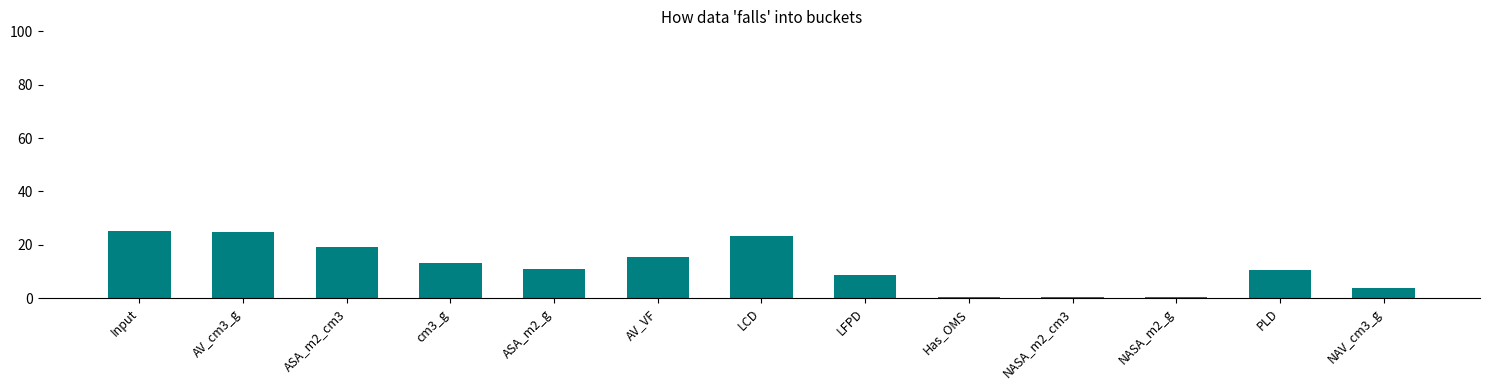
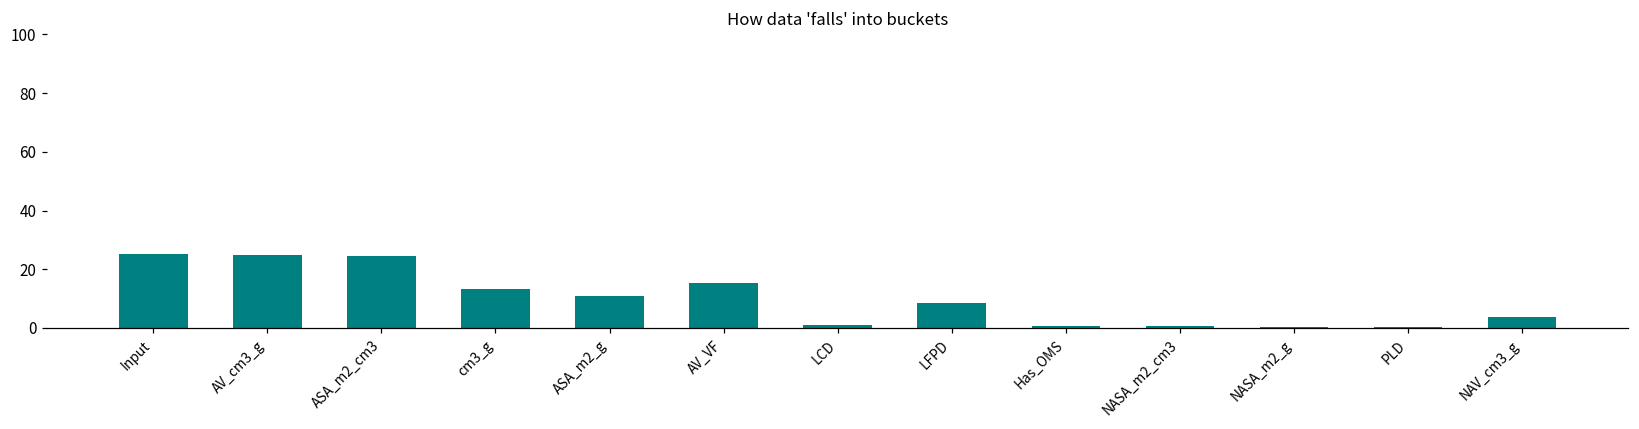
  {
    "Input": 25,
    "AV_cm3_g": 25,
-   "ASA_m2_cm3": 19,
+   "ASA_m2_cm3": 24,
    "cm3_g": 13,
    "ASA_m2_g": 11,
    "AV_VF": 15,
-   "LCD": 23,
+   "LCD": 1,
    "LFPD": 9,
-   "PLD": 10,
+   "PLD": 0,
    "NAV_cm3_g": 4
  }
